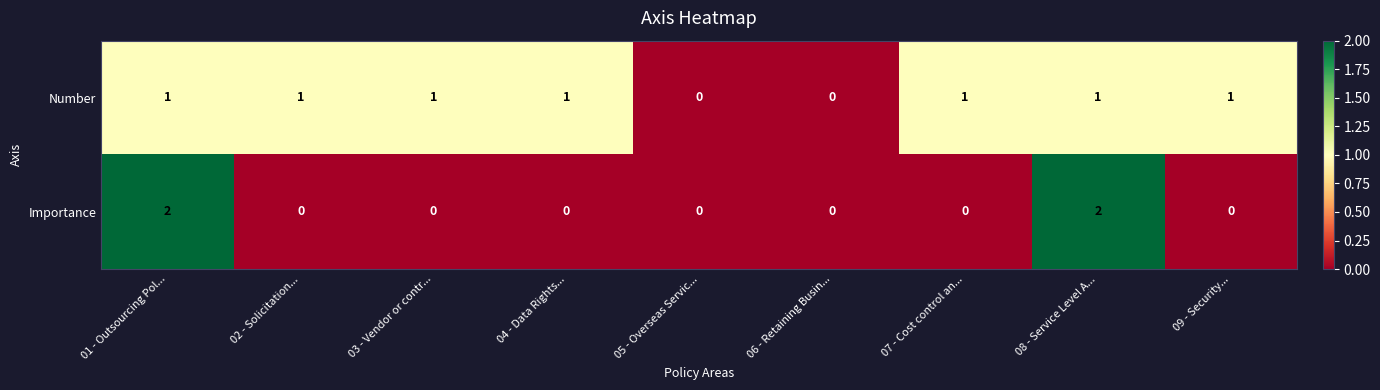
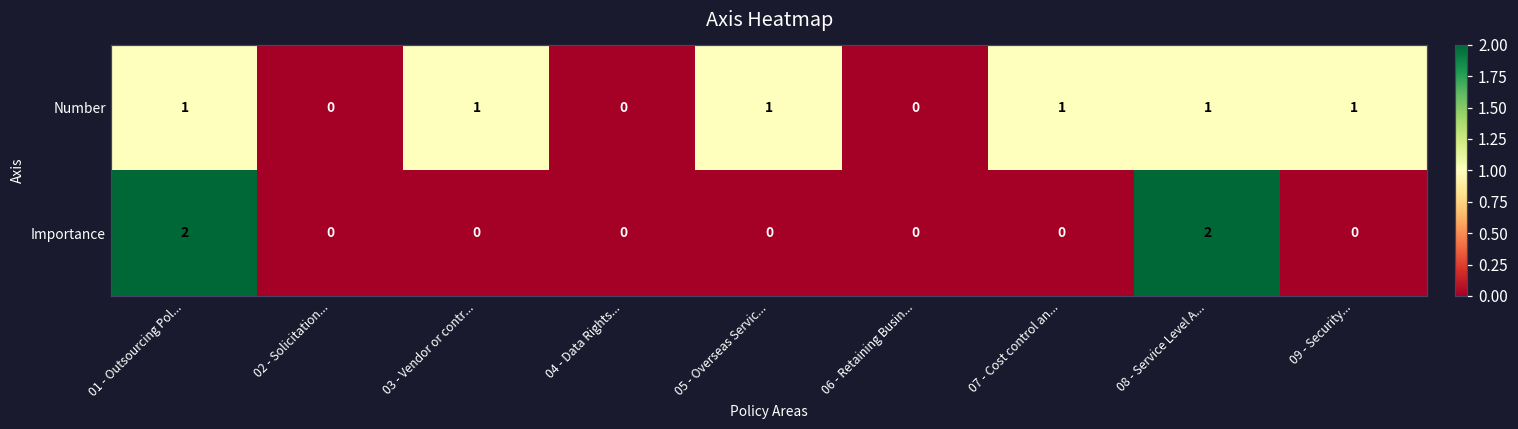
  {
    "Number": {
      "01 - Outsourcing Pol...": 1,
-     "02 - Solicitation...": 1,
+     "02 - Solicitation...": 0,
      "03 - Vendor or contr...": 1,
-     "04 - Data Rights...": 1,
-     "05 - Overseas Servic...": 0,
+     "04 - Data Rights...": 0,
+     "05 - Overseas Servic...": 1,
      "06 - Retaining Busin...": 0,
      "07 - Cost control an...": 1,
      "08 - Service Level A...": 1,
      "09 - Security...": 1
    },
    "Importance": {
      "01 - Outsourcing Pol...": 2,
      "02 - Solicitation...": 0,
      "03 - Vendor or contr...": 0,
      "04 - Data Rights...": 0,
      "05 - Overseas Servic...": 0,
      "06 - Retaining Busin...": 0,
      "07 - Cost control an...": 0,
      "08 - Service Level A...": 2,
      "09 - Security...": 0
    }
  }
